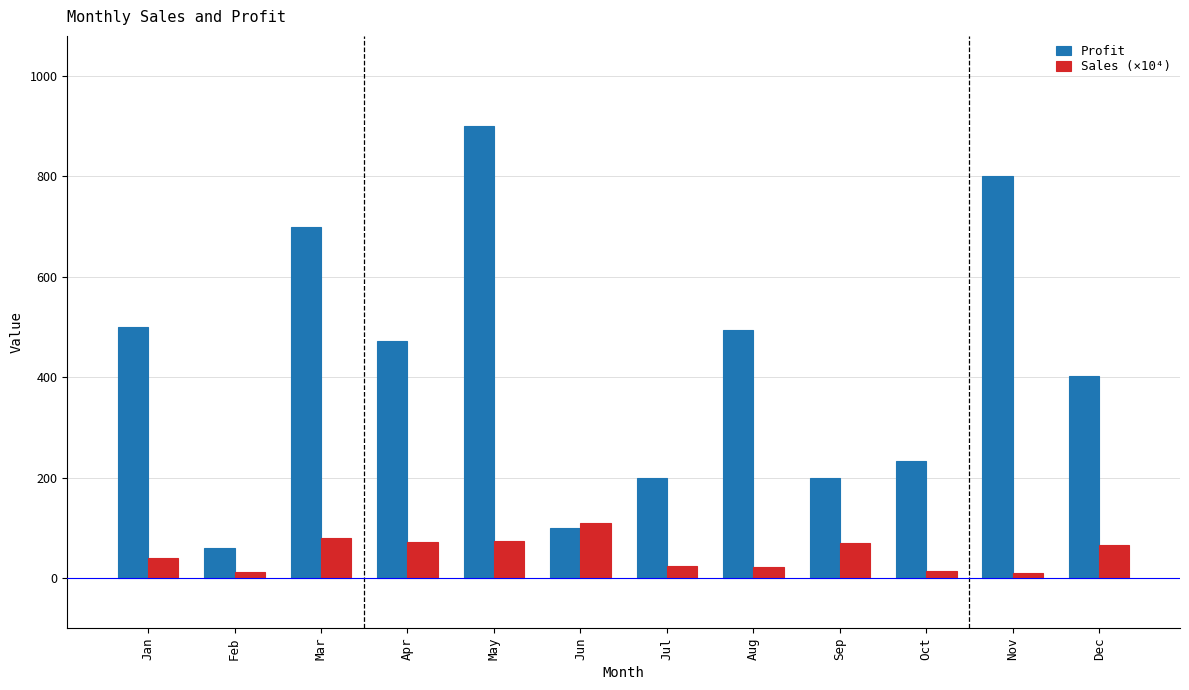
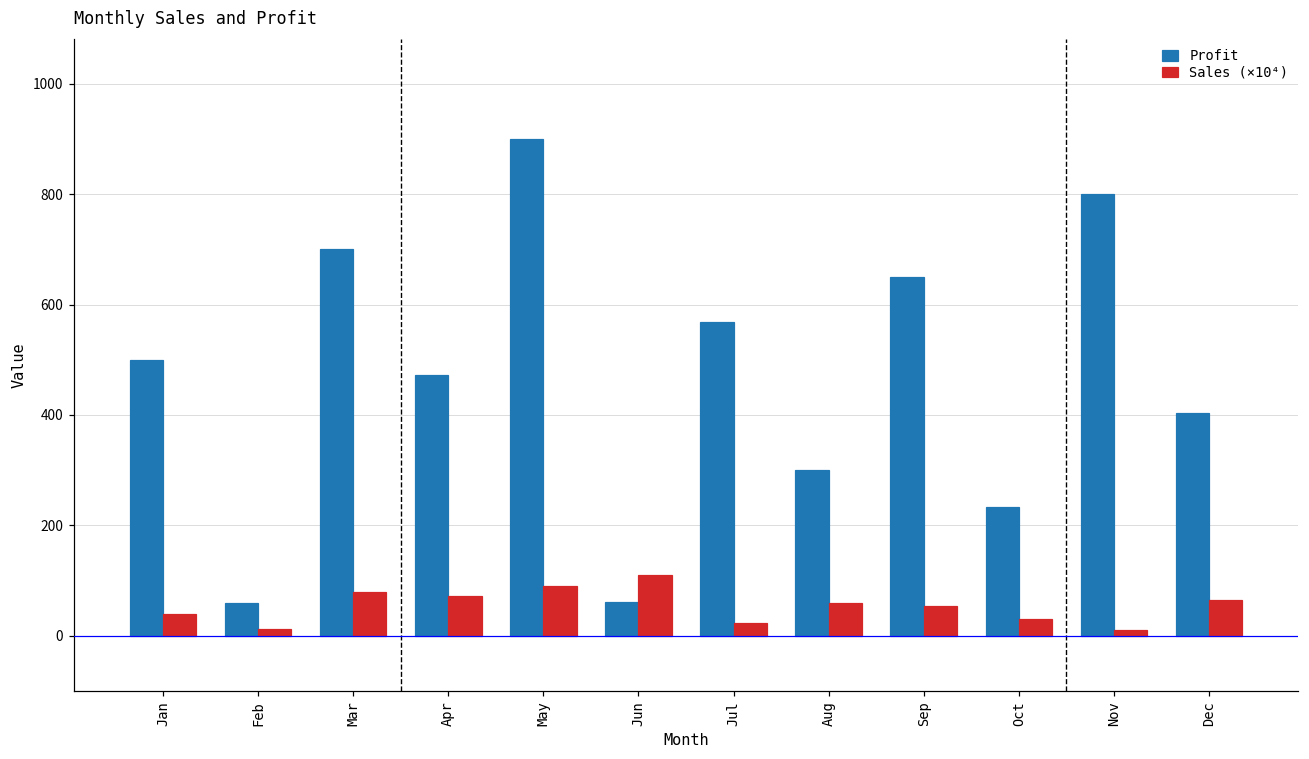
  {
    "Profit": {
      "Jan": 500,
      "Feb": 60,
      "Mar": 700,
      "Apr": 470,
      "May": 900,
-     "Jun": 100,
-     "Jul": 200,
-     "Aug": 490,
-     "Sep": 200,
+     "Jun": 60,
+     "Jul": 570,
+     "Aug": 300,
+     "Sep": 650,
      "Oct": 230,
      "Nov": 800,
      "Dec": 400
    },
    "Sales (×10⁴)": {
      "Jan": 40,
      "Feb": 10,
      "Mar": 80,
      "Apr": 70,
-     "May": 70,
+     "May": 90,
      "Jun": 110,
      "Jul": 20,
-     "Aug": 20,
-     "Sep": 70,
-     "Oct": 10,
+     "Aug": 60,
+     "Sep": 50,
+     "Oct": 30,
      "Nov": 10,
      "Dec": 70
    }
  }
